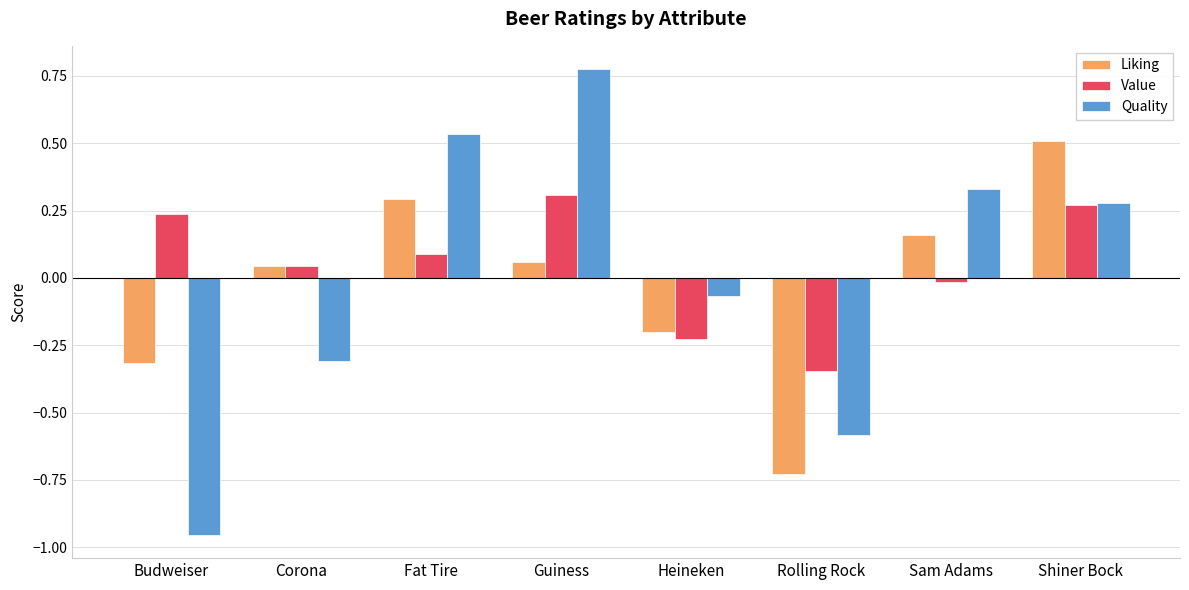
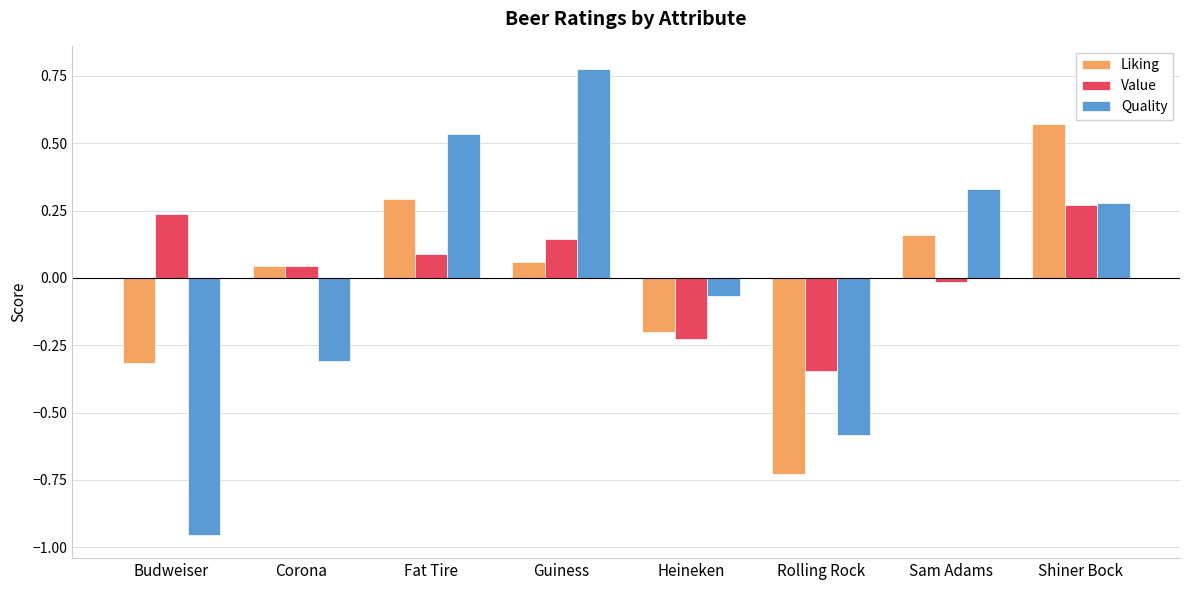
  {
    "Liking": {
      "Budweiser": -0.32,
      "Corona": 0.05,
      "Fat Tire": 0.29,
      "Guiness": 0.06,
      "Heineken": -0.20,
      "Rolling Rock": -0.73,
      "Sam Adams": 0.16,
-     "Shiner Bock": 0.51
+     "Shiner Bock": 0.57
    },
    "Value": {
      "Budweiser": 0.24,
      "Corona": 0.04,
      "Fat Tire": 0.09,
-     "Guiness": 0.31,
+     "Guiness": 0.14,
      "Heineken": -0.23,
      "Rolling Rock": -0.34,
      "Sam Adams": -0.02,
      "Shiner Bock": 0.27
    },
    "Quality": {
      "Budweiser": -0.95,
      "Corona": -0.31,
      "Fat Tire": 0.53,
      "Guiness": 0.78,
      "Heineken": -0.07,
      "Rolling Rock": -0.58,
      "Sam Adams": 0.33,
      "Shiner Bock": 0.28
    }
  }
